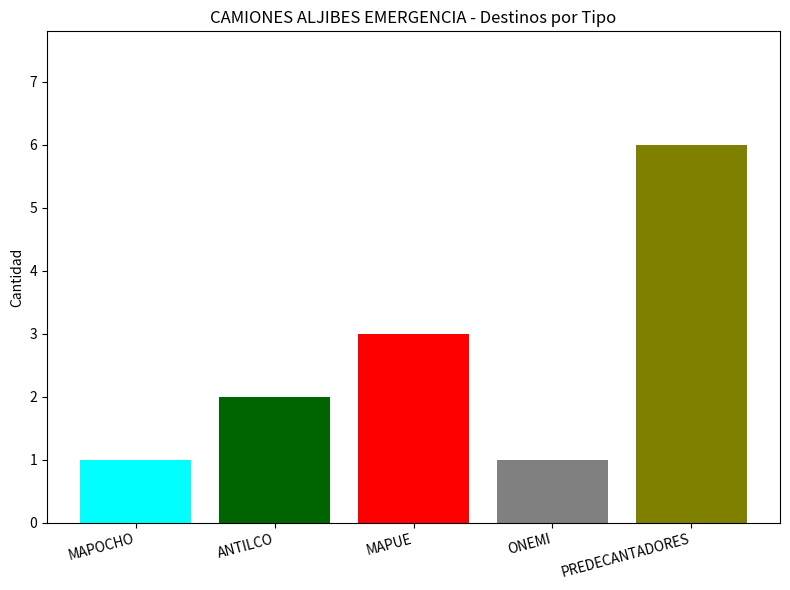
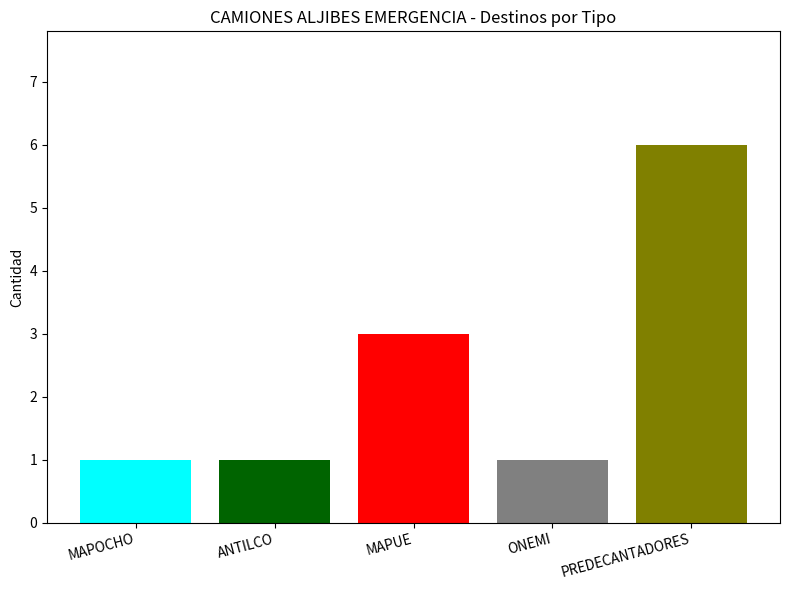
  {
    "MAPOCHO": 1,
-   "ANTILCO": 2,
+   "ANTILCO": 1,
    "MAPUE": 3,
    "ONEMI": 1,
    "PREDECANTADORES": 6
  }
